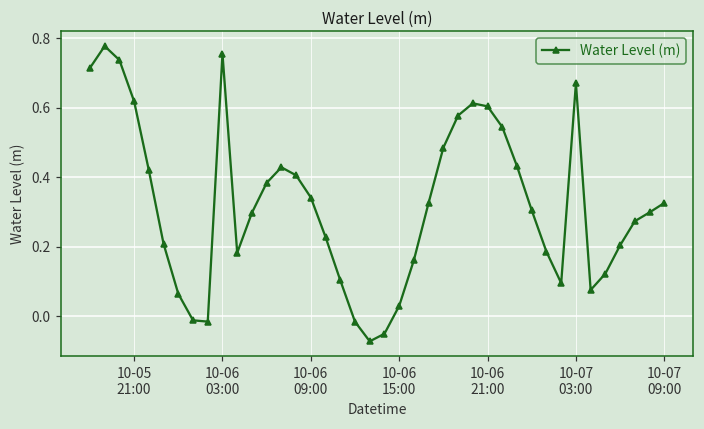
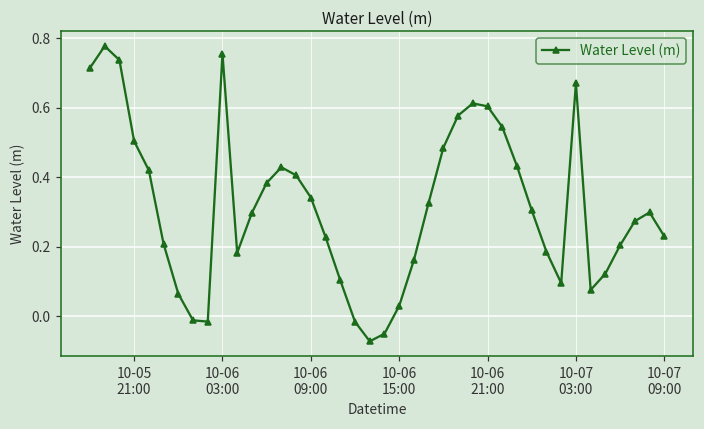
  {
-   "10-05 21:00": 0.62,
+   "10-05 21:00": 0.50,
    "10-06 03:00": 0.76,
    "10-06 09:00": 0.34,
    "10-06 15:00": 0.03,
    "10-06 21:00": 0.60,
    "10-07 03:00": 0.67,
-   "10-07 09:00": 0.33
+   "10-07 09:00": 0.23
  }
